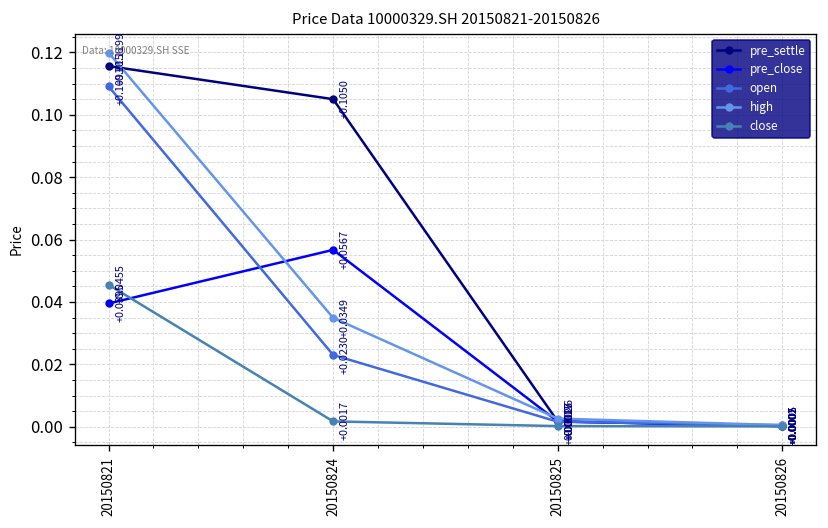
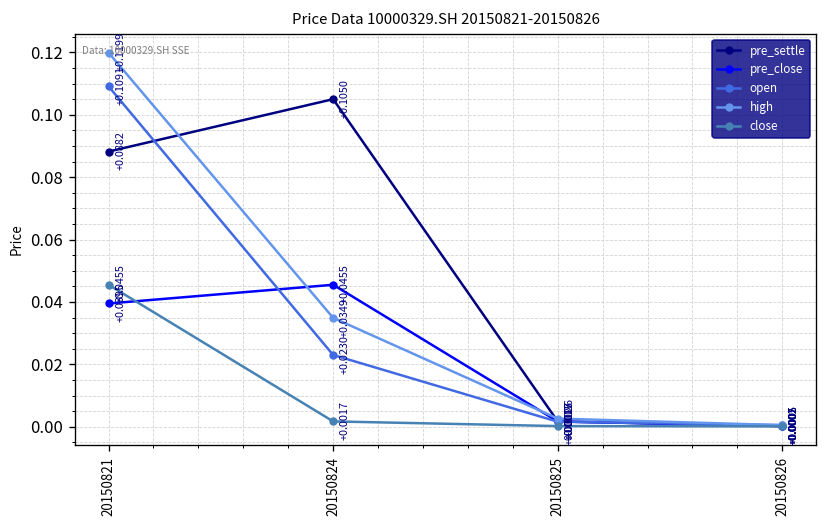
  {
    "pre_settle": {
-     "20150821": "+0.1156",
+     "20150821": "+0.0882",
      "20150824": "+0.1050"
    },
    "pre_close": {
-     "20150824": "+0.0567"
+     "20150824": "+0.0455"
    }
  }
